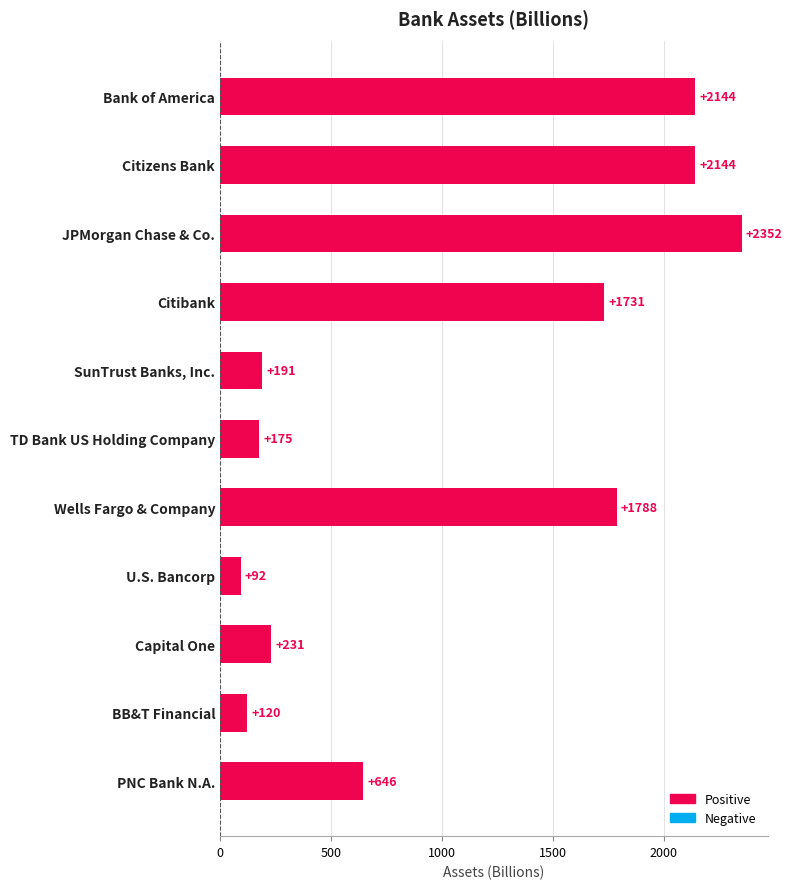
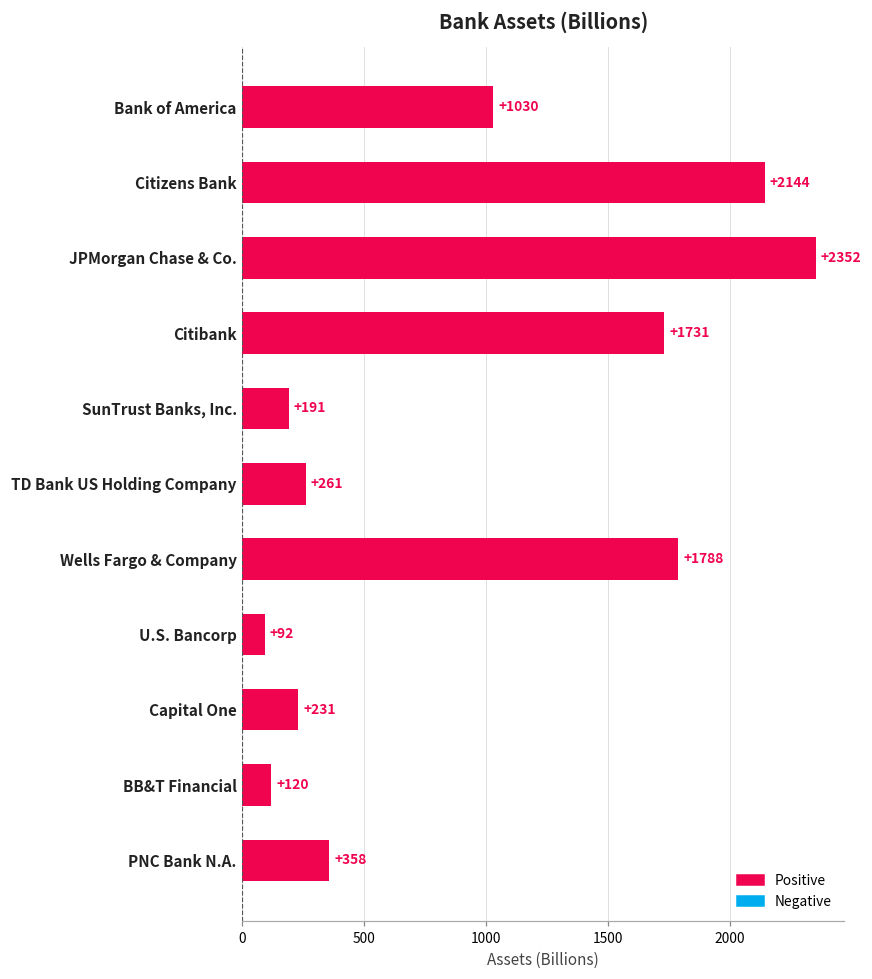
  {
-   "Bank of America": "+2144",
+   "Bank of America": "+1030",
    "Citizens Bank": "+2144",
    "JPMorgan Chase & Co.": "+2352",
    "Citibank": "+1731",
    "SunTrust Banks, Inc.": "+191",
-   "TD Bank US Holding Company": "+175",
+   "TD Bank US Holding Company": "+261",
    "Wells Fargo & Company": "+1788",
    "U.S. Bancorp": "+92",
    "Capital One": "+231",
    "BB&T Financial": "+120",
-   "PNC Bank N.A.": "+646"
+   "PNC Bank N.A.": "+358"
  }
